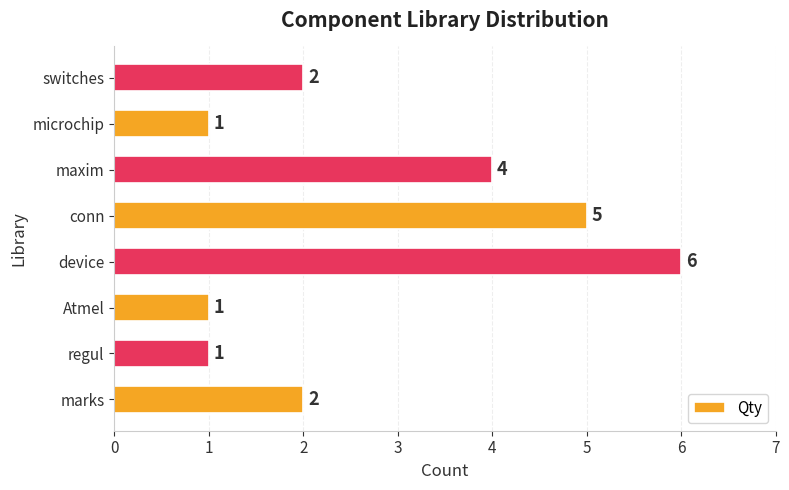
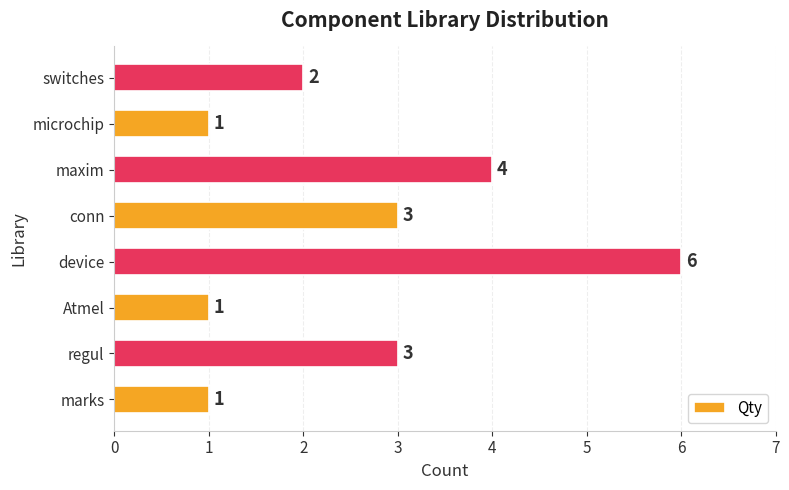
  {
    "switches": 2,
    "microchip": 1,
    "maxim": 4,
-   "conn": 5,
+   "conn": 3,
    "device": 6,
    "Atmel": 1,
-   "regul": 1,
-   "marks": 2
+   "regul": 3,
+   "marks": 1
  }
